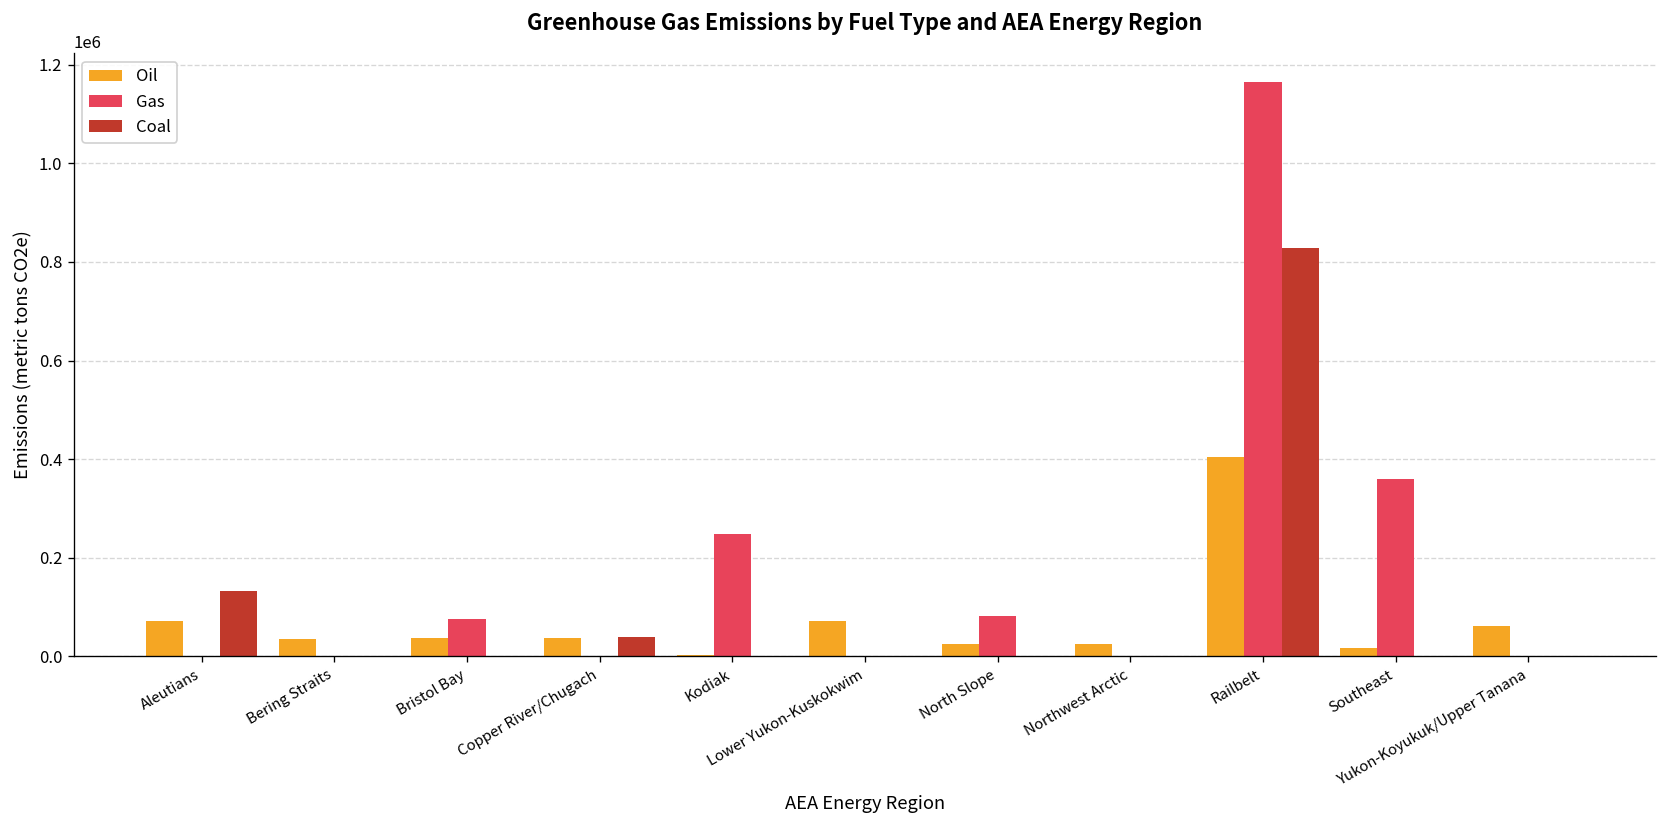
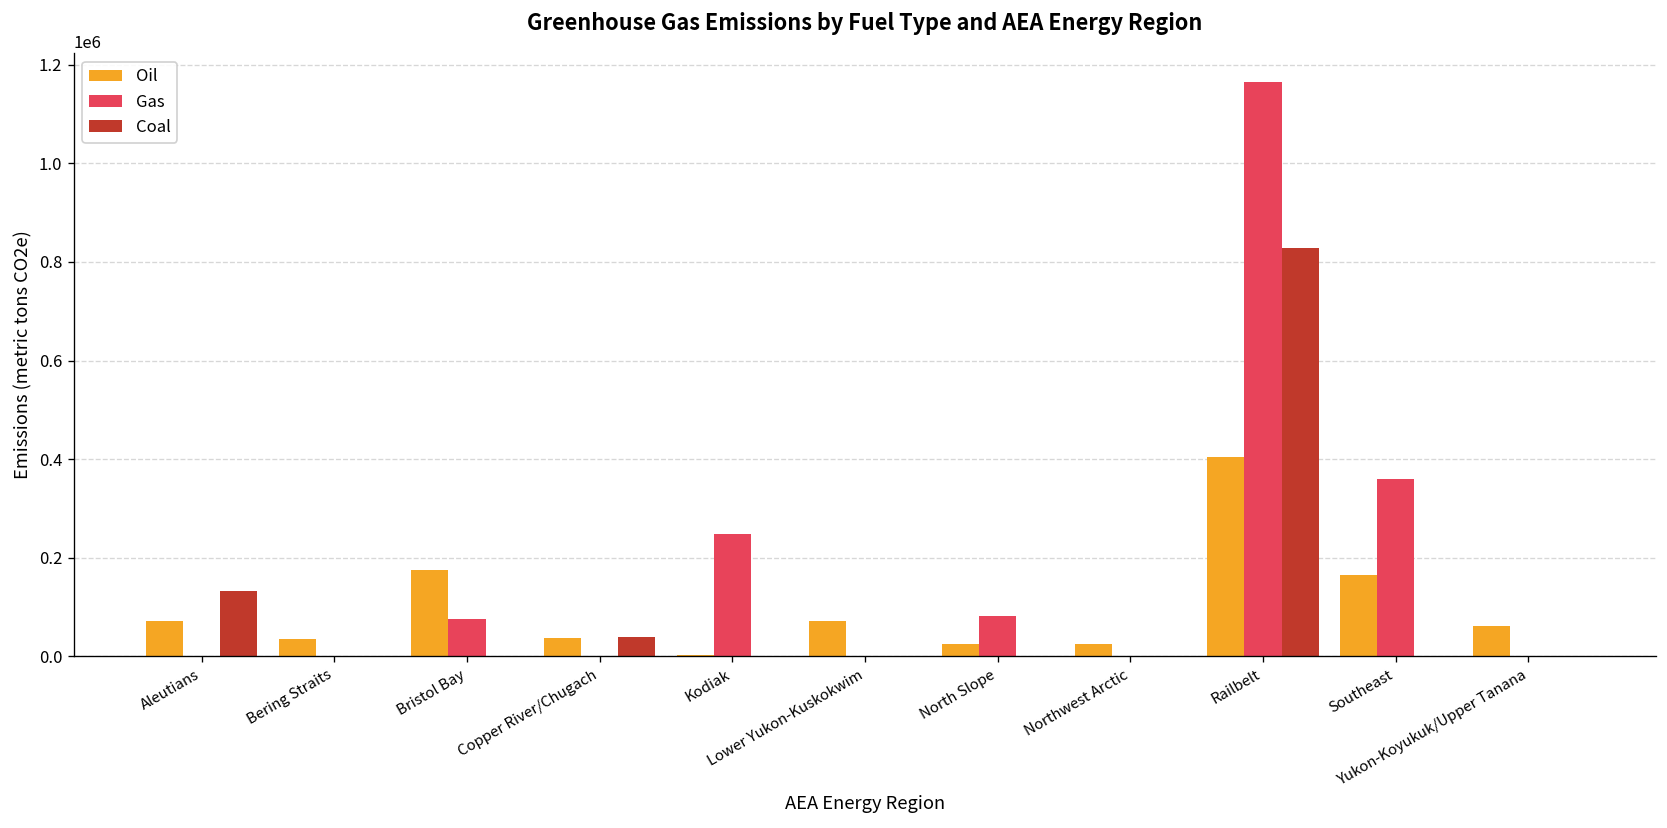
  {
    "Oil": {
      "Aleutians": 70000,
      "Bering Straits": 30000,
-     "Bristol Bay": 40000,
+     "Bristol Bay": 170000,
      "Copper River/Chugach": 40000,
      "Lower Yukon-Kuskokwim": 70000,
      "North Slope": 20000,
      "Northwest Arctic": 20000,
      "Railbelt": 400000,
-     "Southeast": 20000,
+     "Southeast": 160000,
      "Yukon-Koyukuk/Upper Tanana": 60000
    },
    "Gas": {
      "Aleutians": 0,
      "Bering Straits": 0,
      "Bristol Bay": 80000,
      "Copper River/Chugach": 0,
      "Kodiak": 250000,
      "Lower Yukon-Kuskokwim": 0,
      "North Slope": 80000,
      "Northwest Arctic": 0,
      "Railbelt": 1170000,
      "Southeast": 360000,
      "Yukon-Koyukuk/Upper Tanana": 0
    },
    "Coal": {
      "Aleutians": 130000,
      "Bering Straits": 0,
      "Bristol Bay": 0,
      "Copper River/Chugach": 40000,
      "Kodiak": 0,
      "Lower Yukon-Kuskokwim": 0,
      "North Slope": 0,
      "Northwest Arctic": 0,
      "Railbelt": 830000,
      "Southeast": 0,
      "Yukon-Koyukuk/Upper Tanana": 0
    }
  }
